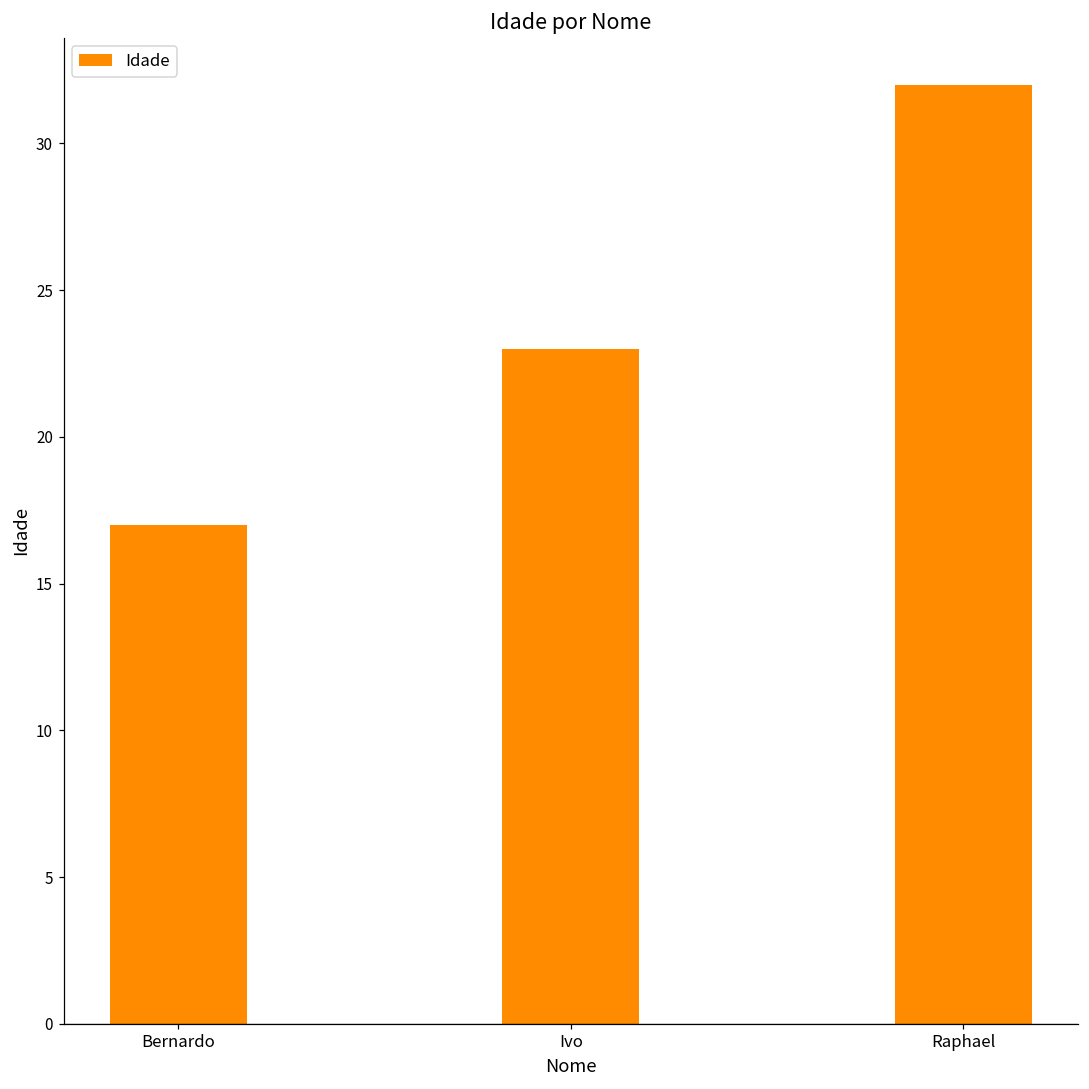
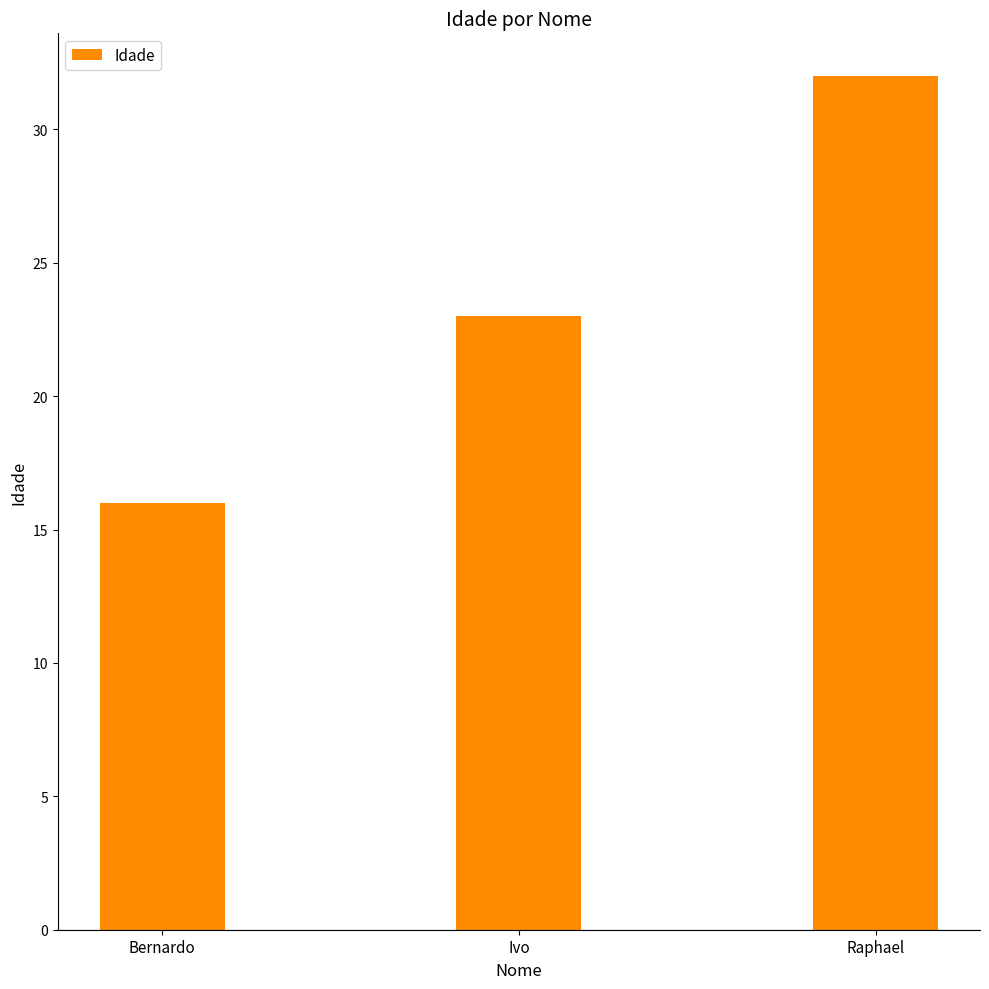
  {
-   "Bernardo": 17,
+   "Bernardo": 16,
    "Ivo": 23,
    "Raphael": 32
  }
